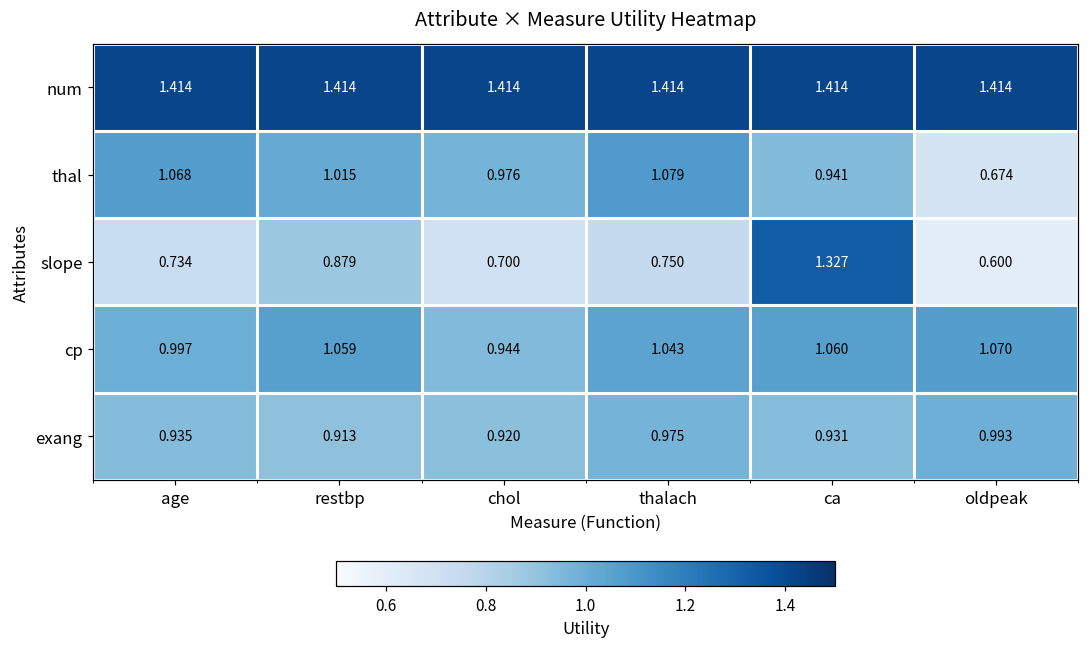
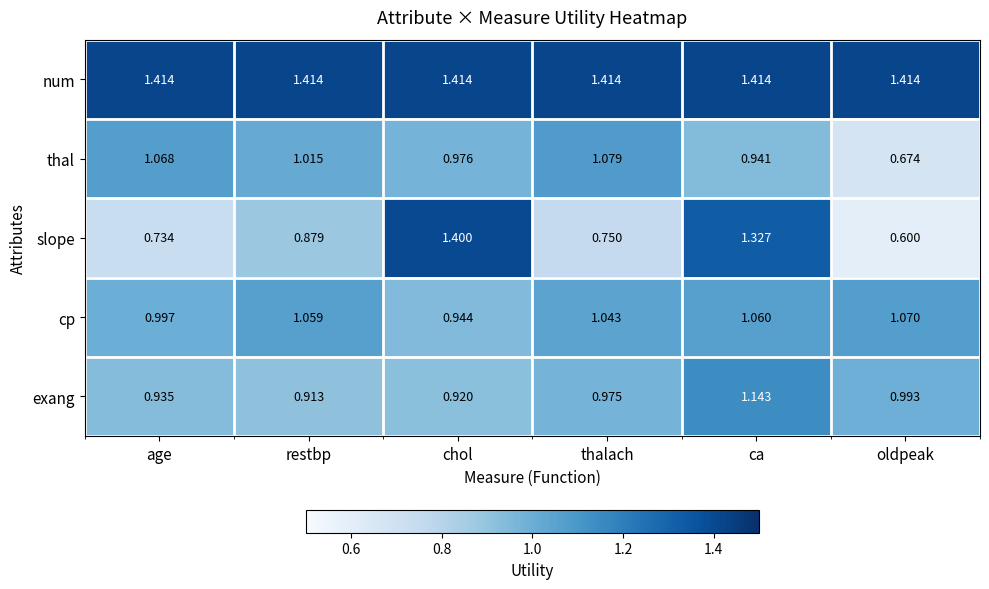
  {
    "num": {
      "age": 1.414,
      "restbp": 1.414,
      "chol": 1.414,
      "thalach": 1.414,
      "ca": 1.414,
      "oldpeak": 1.414
    },
    "thal": {
      "age": 1.068,
      "restbp": 1.015,
      "chol": 0.976,
      "thalach": 1.079,
      "ca": 0.941,
      "oldpeak": 0.674
    },
    "slope": {
      "age": 0.734,
      "restbp": 0.879,
-     "chol": 0.700,
+     "chol": 1.400,
      "thalach": 0.750,
      "ca": 1.327,
      "oldpeak": 0.600
    },
    "cp": {
      "age": 0.997,
      "restbp": 1.059,
      "chol": 0.944,
      "thalach": 1.043,
      "ca": 1.060,
      "oldpeak": 1.070
    },
    "exang": {
      "age": 0.935,
      "restbp": 0.913,
      "chol": 0.920,
      "thalach": 0.975,
-     "ca": 0.931,
+     "ca": 1.143,
      "oldpeak": 0.993
    }
  }
